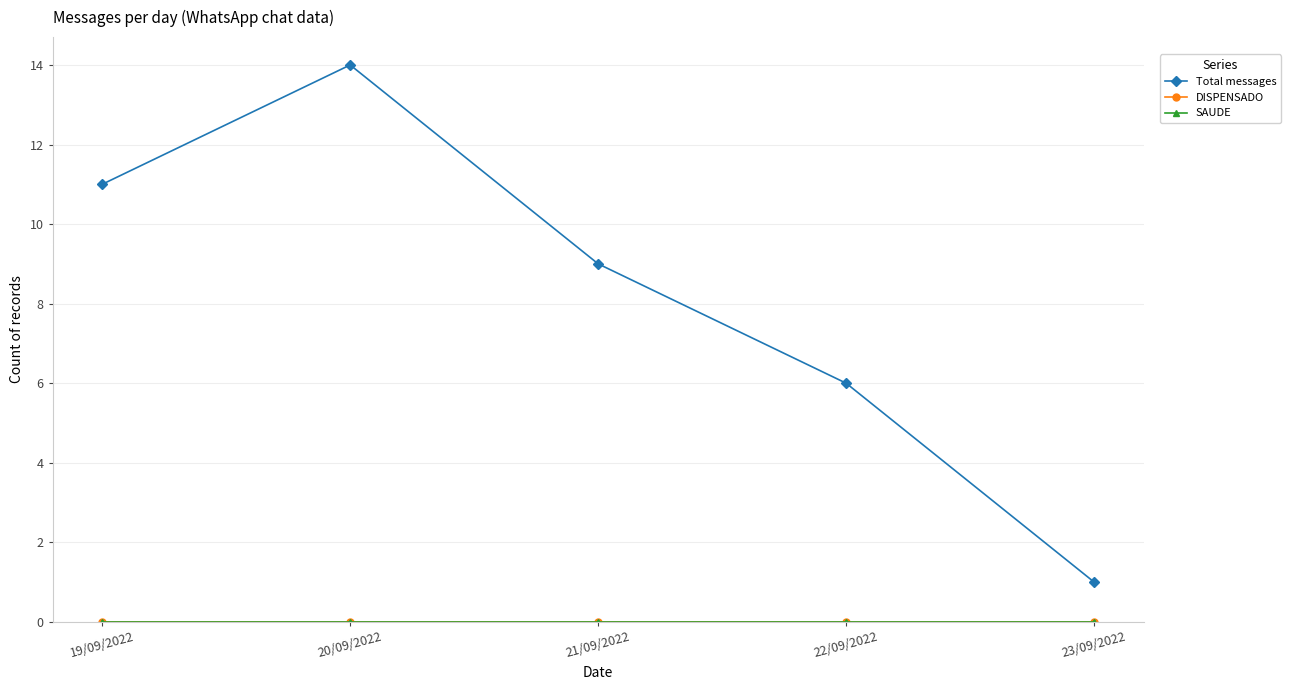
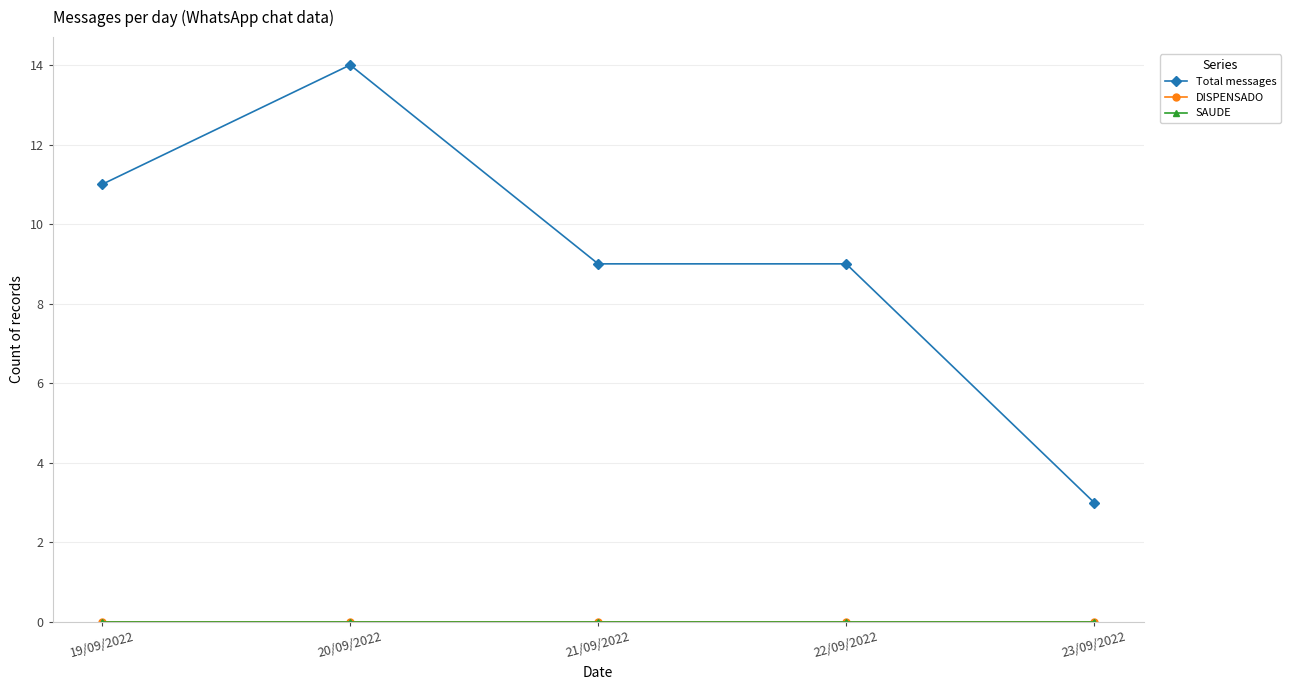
  {
    "Total messages": {
      "19/09/2022": 11,
      "20/09/2022": 14,
      "21/09/2022": 9,
-     "22/09/2022": 6,
-     "23/09/2022": 1
+     "22/09/2022": 9,
+     "23/09/2022": 3
    },
    "SAUDE": {
      "19/09/2022": 0,
      "20/09/2022": 0,
      "21/09/2022": 0,
      "22/09/2022": 0,
      "23/09/2022": 0
    }
  }
